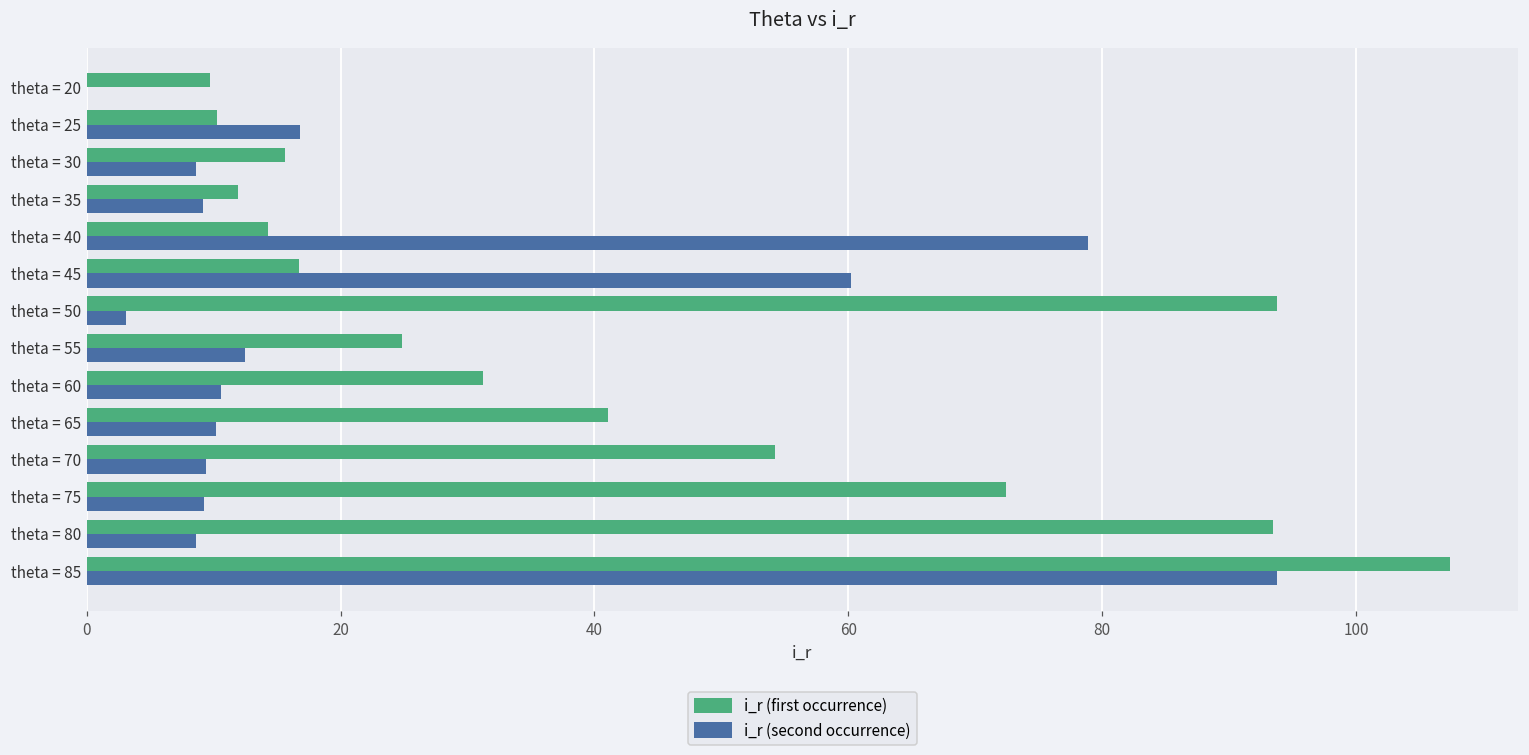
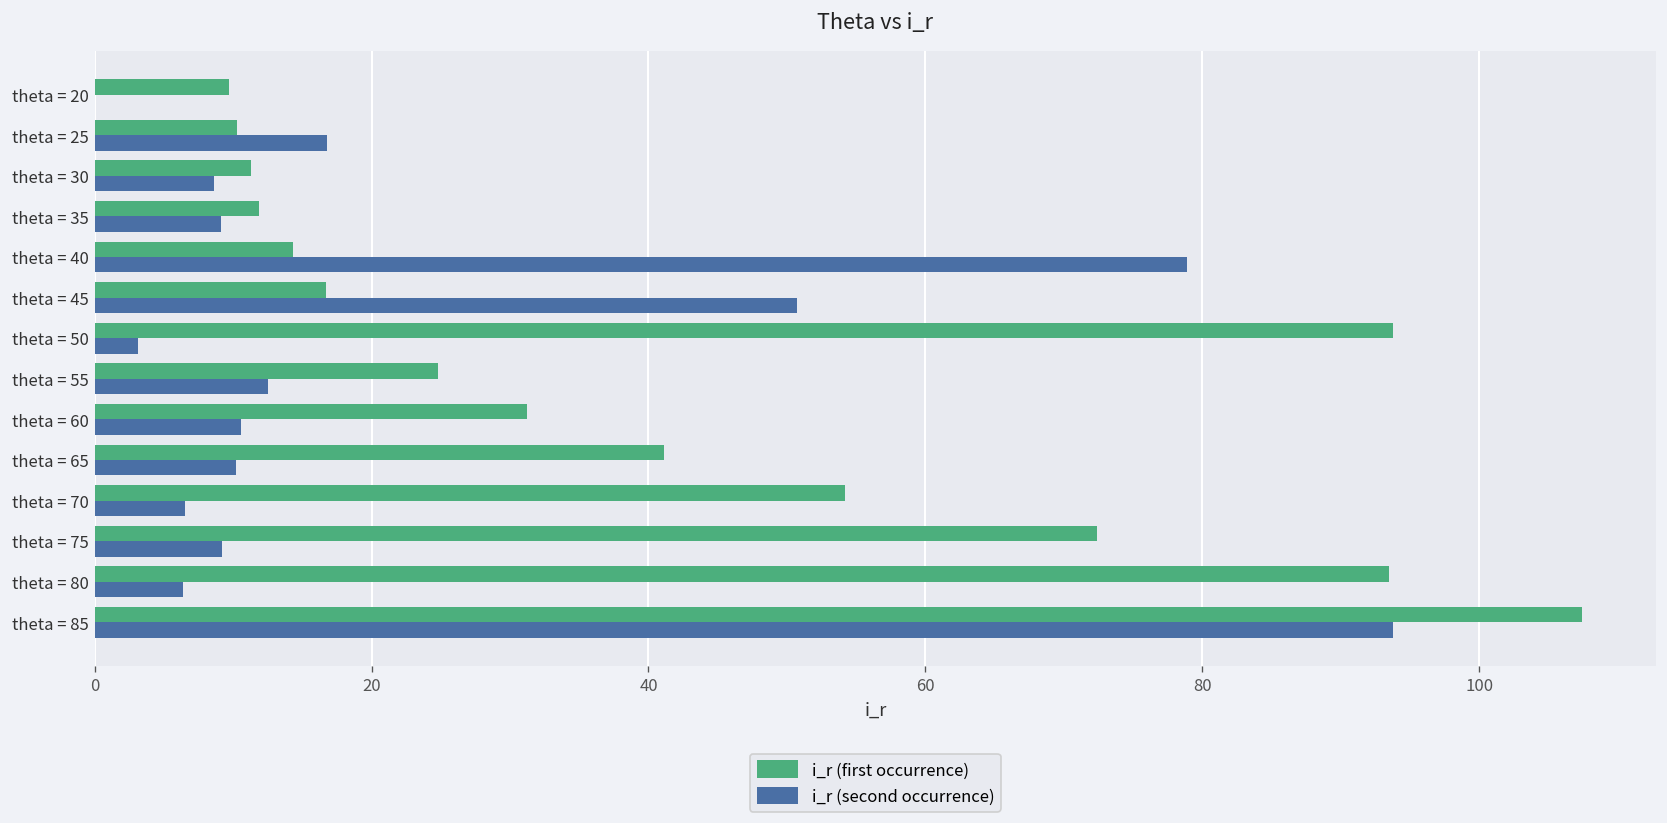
  {
    "i_r (first occurrence)": {
      "theta = 20": 9.7,
      "theta = 25": 10.3,
-     "theta = 30": 15.6,
+     "theta = 30": 11.3,
      "theta = 35": 11.9,
      "theta = 40": 14.3,
      "theta = 45": 16.7,
      "theta = 50": 93.8,
      "theta = 55": 24.8,
      "theta = 60": 31.2,
      "theta = 65": 41.1,
      "theta = 70": 54.2,
      "theta = 75": 72.4,
      "theta = 80": 93.5,
      "theta = 85": 107.4
    },
    "i_r (second occurrence)": {
      "theta = 20": 0.0,
      "theta = 25": 16.8,
      "theta = 30": 8.6,
      "theta = 35": 9.2,
      "theta = 40": 78.9,
-     "theta = 45": 60.2,
+     "theta = 45": 50.7,
      "theta = 50": 3.1,
      "theta = 55": 12.5,
      "theta = 60": 10.6,
      "theta = 65": 10.2,
-     "theta = 70": 9.4,
+     "theta = 70": 6.5,
      "theta = 75": 9.2,
-     "theta = 80": 8.6,
+     "theta = 80": 6.4,
      "theta = 85": 93.8
    }
  }
